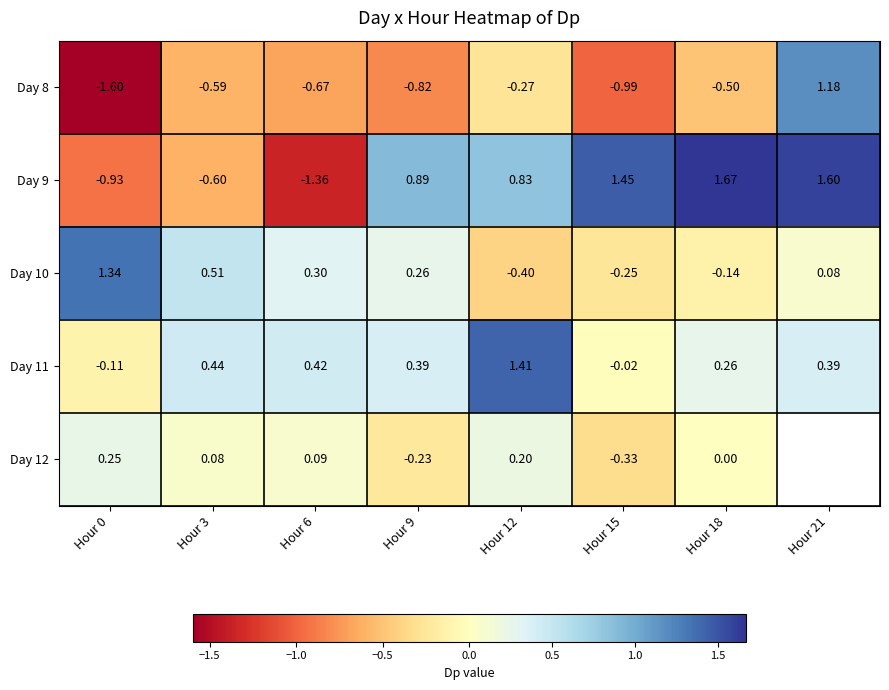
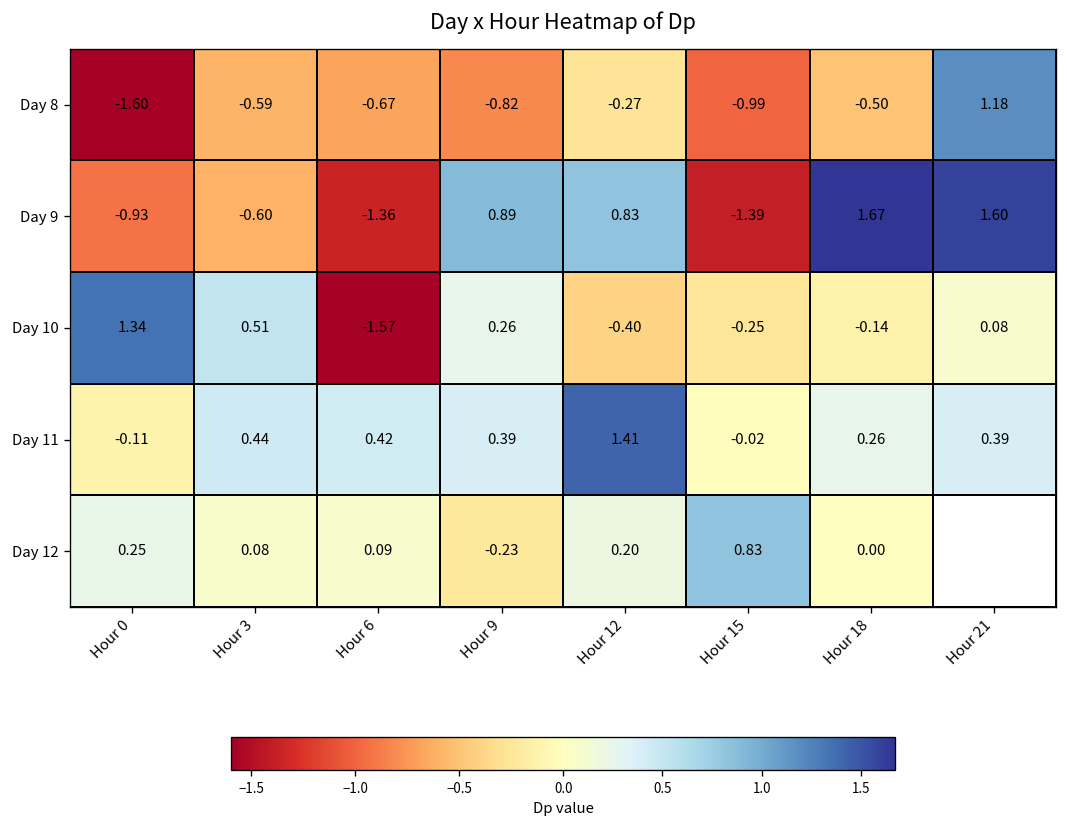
  {
    "Day 8": {
      "Hour 0": -1.60,
      "Hour 3": -0.59,
      "Hour 6": -0.67,
      "Hour 9": -0.82,
      "Hour 12": -0.27,
      "Hour 15": -0.99,
      "Hour 18": -0.50,
      "Hour 21": 1.18
    },
    "Day 9": {
      "Hour 0": -0.93,
      "Hour 3": -0.60,
      "Hour 6": -1.36,
      "Hour 9": 0.89,
      "Hour 12": 0.83,
-     "Hour 15": 1.45,
+     "Hour 15": -1.39,
      "Hour 18": 1.67,
      "Hour 21": 1.60
    },
    "Day 10": {
      "Hour 0": 1.34,
      "Hour 3": 0.51,
-     "Hour 6": 0.30,
+     "Hour 6": -1.57,
      "Hour 9": 0.26,
      "Hour 12": -0.40,
      "Hour 15": -0.25,
      "Hour 18": -0.14,
      "Hour 21": 0.08
    },
    "Day 11": {
      "Hour 0": -0.11,
      "Hour 3": 0.44,
      "Hour 6": 0.42,
      "Hour 9": 0.39,
      "Hour 12": 1.41,
      "Hour 15": -0.02,
      "Hour 18": 0.26,
      "Hour 21": 0.39
    },
    "Day 12": {
      "Hour 0": 0.25,
      "Hour 3": 0.08,
      "Hour 6": 0.09,
      "Hour 9": -0.23,
      "Hour 12": 0.20,
-     "Hour 15": -0.33,
+     "Hour 15": 0.83,
      "Hour 18": 0.00
    }
  }
